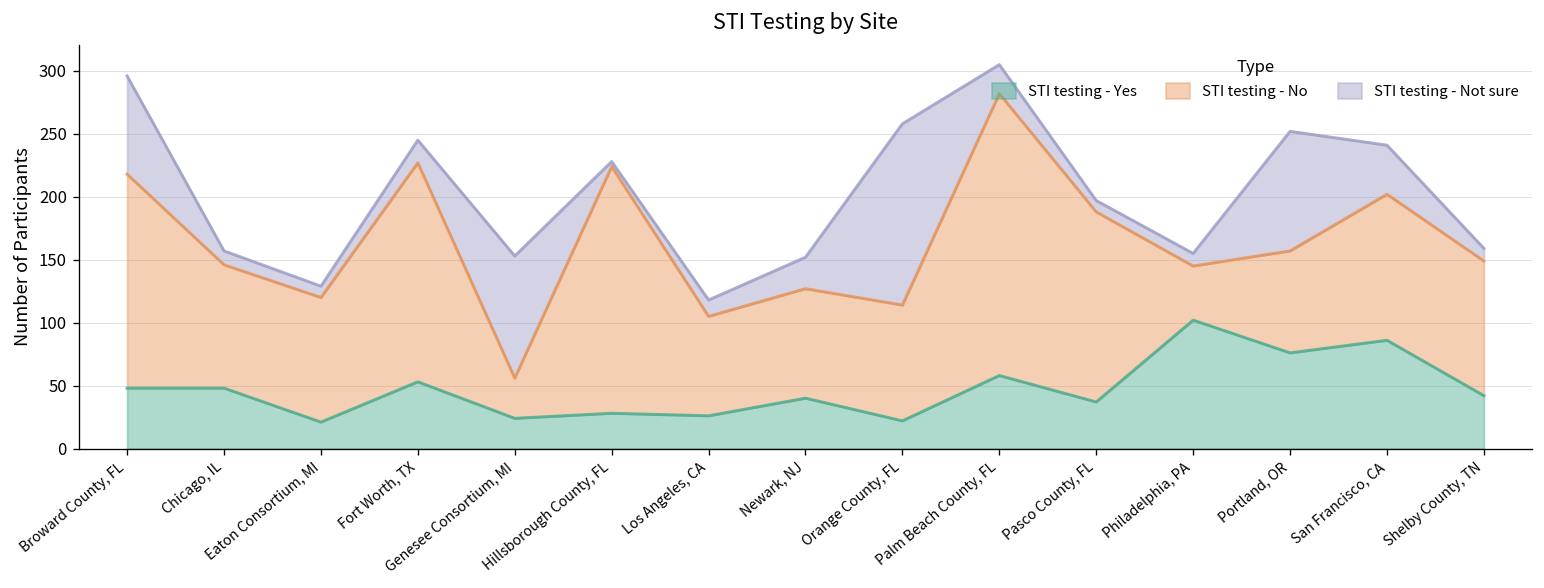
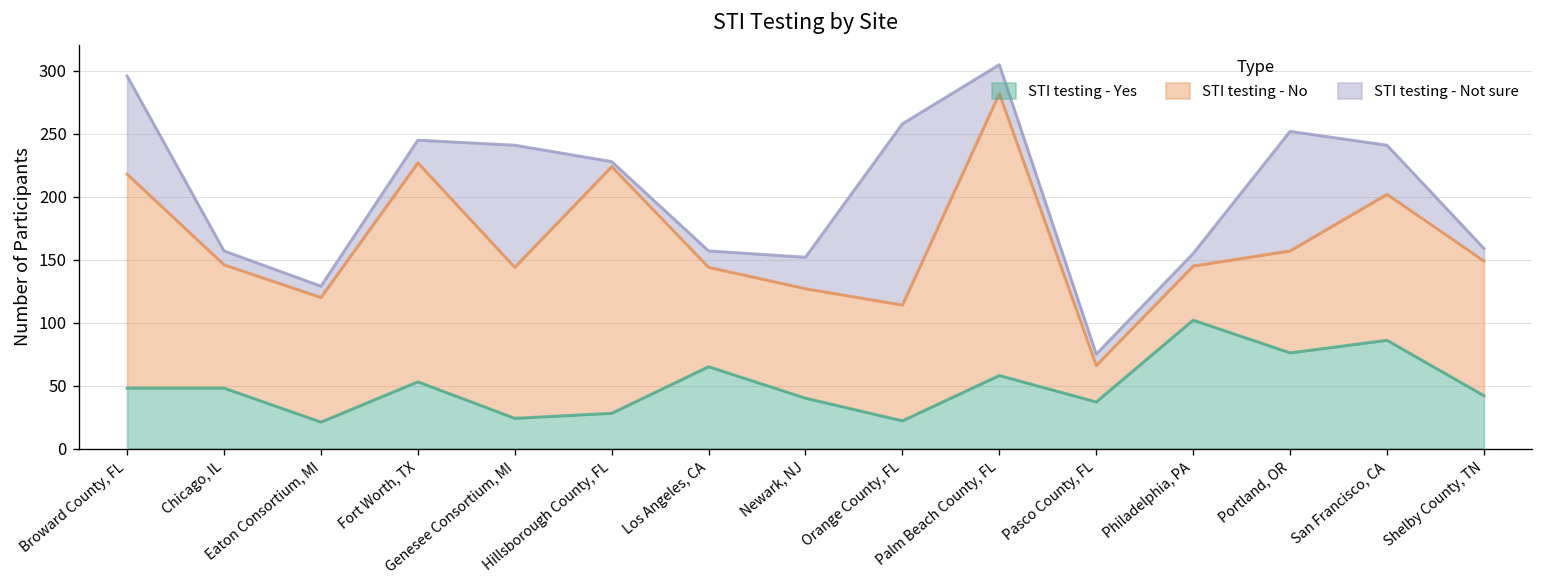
  {
    "STI testing - Yes": {
      "Broward County, FL": 48,
      "Chicago, IL": 48,
      "Eaton Consortium, MI": 21,
      "Fort Worth, TX": 53,
      "Genesee Consortium, MI": 24,
      "Hillsborough County, FL": 28,
-     "Los Angeles, CA": 26,
+     "Los Angeles, CA": 65,
      "Newark, NJ": 40,
      "Orange County, FL": 22,
      "Palm Beach County, FL": 58,
      "Pasco County, FL": 37,
      "Philadelphia, PA": 102,
      "Portland, OR": 76,
      "San Francisco, CA": 86,
      "Shelby County, TN": 42
    },
    "STI testing - No": {
      "Broward County, FL": 170,
      "Chicago, IL": 98,
      "Eaton Consortium, MI": 99,
      "Fort Worth, TX": 174,
-     "Genesee Consortium, MI": 32,
+     "Genesee Consortium, MI": 120,
      "Hillsborough County, FL": 196,
      "Los Angeles, CA": 79,
      "Newark, NJ": 87,
      "Orange County, FL": 92,
      "Palm Beach County, FL": 224,
-     "Pasco County, FL": 151,
+     "Pasco County, FL": 29,
      "Philadelphia, PA": 43,
      "Portland, OR": 81,
      "San Francisco, CA": 116,
      "Shelby County, TN": 107
    },
    "STI testing - Not sure": {
      "Broward County, FL": 78,
      "Chicago, IL": 11,
      "Eaton Consortium, MI": 9,
      "Fort Worth, TX": 18,
      "Genesee Consortium, MI": 97,
      "Hillsborough County, FL": 4,
      "Los Angeles, CA": 13,
      "Newark, NJ": 25,
      "Orange County, FL": 144,
      "Palm Beach County, FL": 23,
      "Pasco County, FL": 9,
      "Philadelphia, PA": 10,
      "Portland, OR": 95,
      "San Francisco, CA": 39,
      "Shelby County, TN": 10
    }
  }
